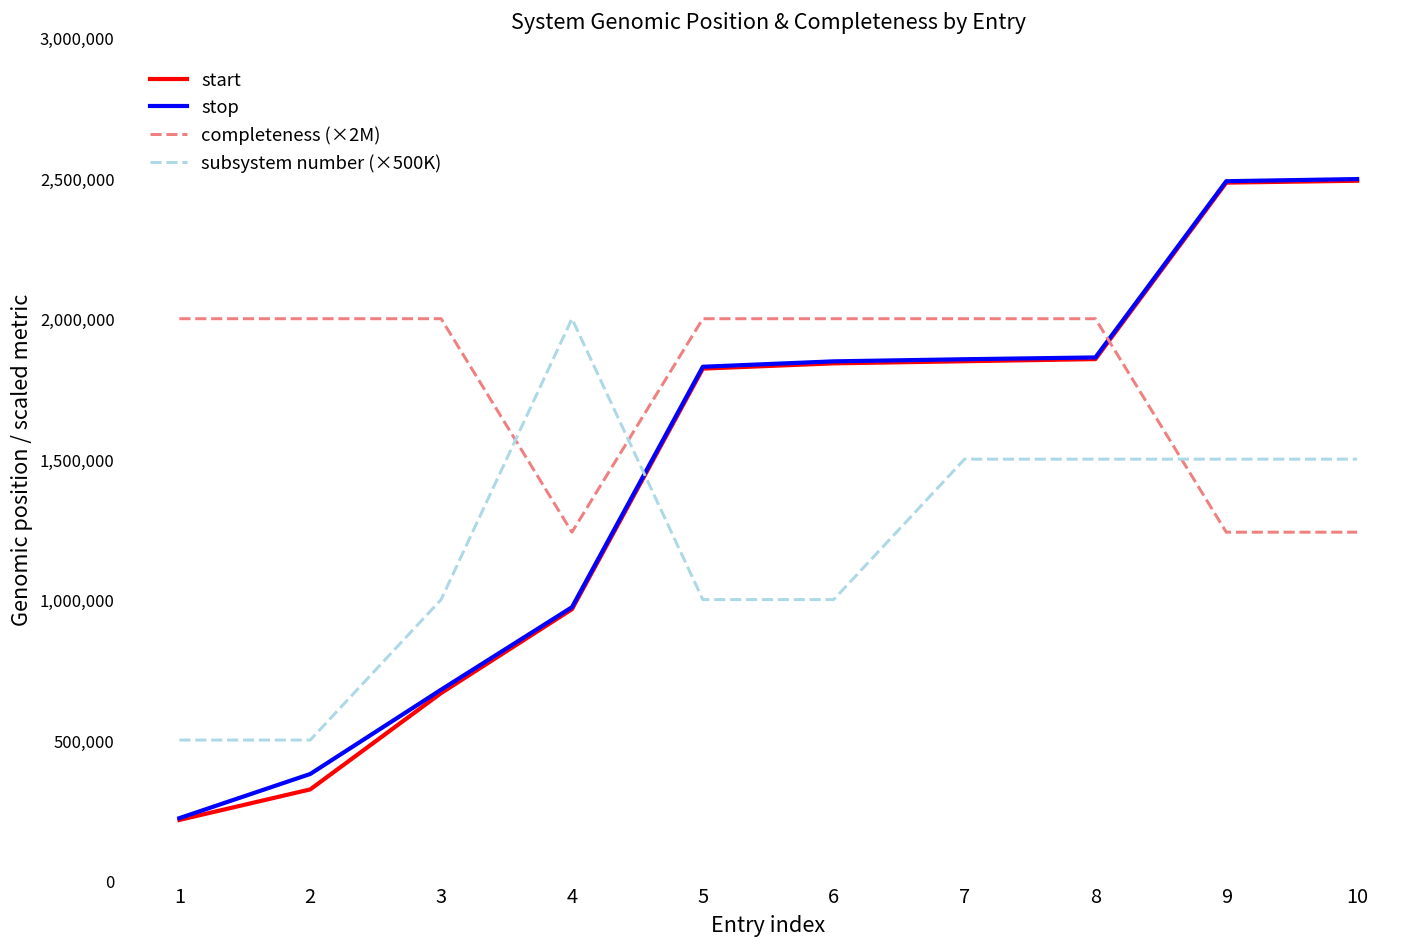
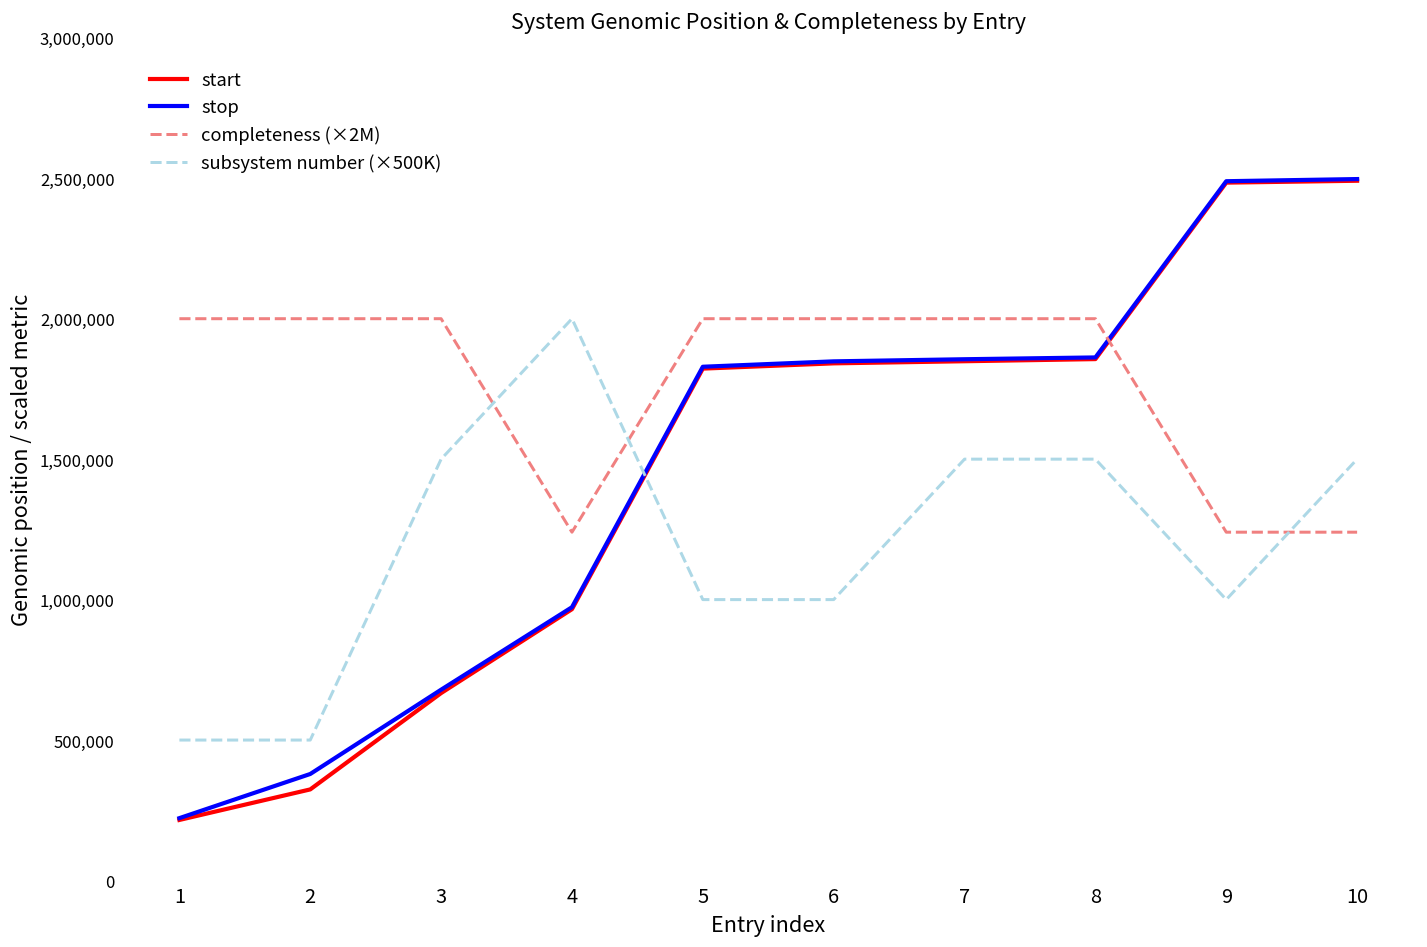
  {
    "start": {
      "2": "320,000",
      "3": "670,000"
    },
    "stop": {
      "2": "380,000",
      "3": "680,000"
    },
    "completeness (×2M)": {
      "1": "2,000,000",
      "2": "2,000,000",
      "3": "2,000,000",
      "4": "1,240,000",
      "5": "2,000,000",
      "6": "2,000,000",
      "7": "2,000,000",
      "8": "2,000,000",
      "9": "1,240,000",
      "10": "1,240,000"
    },
    "subsystem number (×500K)": {
      "1": "500,000",
      "2": "500,000",
-     "3": "1,000,000",
+     "3": "1,500,000",
      "4": "2,000,000",
      "5": "1,000,000",
      "6": "1,000,000",
      "7": "1,500,000",
      "8": "1,500,000",
-     "9": "1,500,000",
+     "9": "1,000,000",
      "10": "1,500,000"
    }
  }
